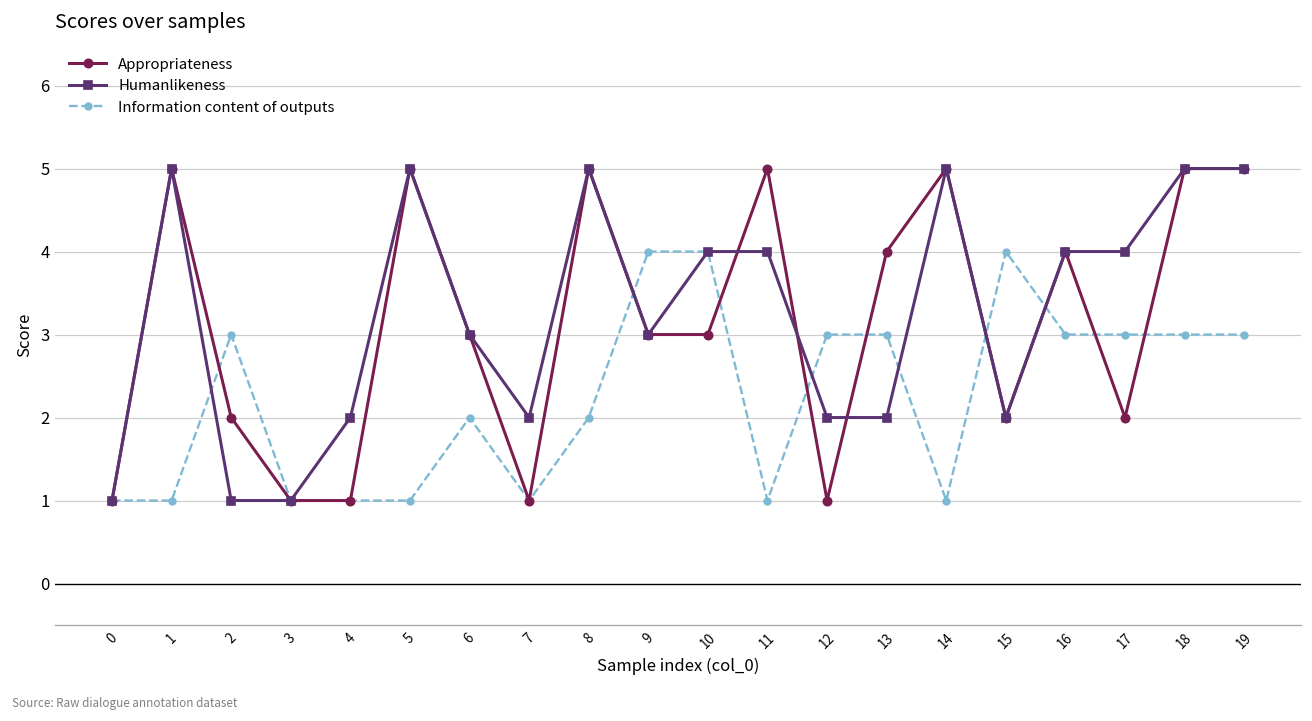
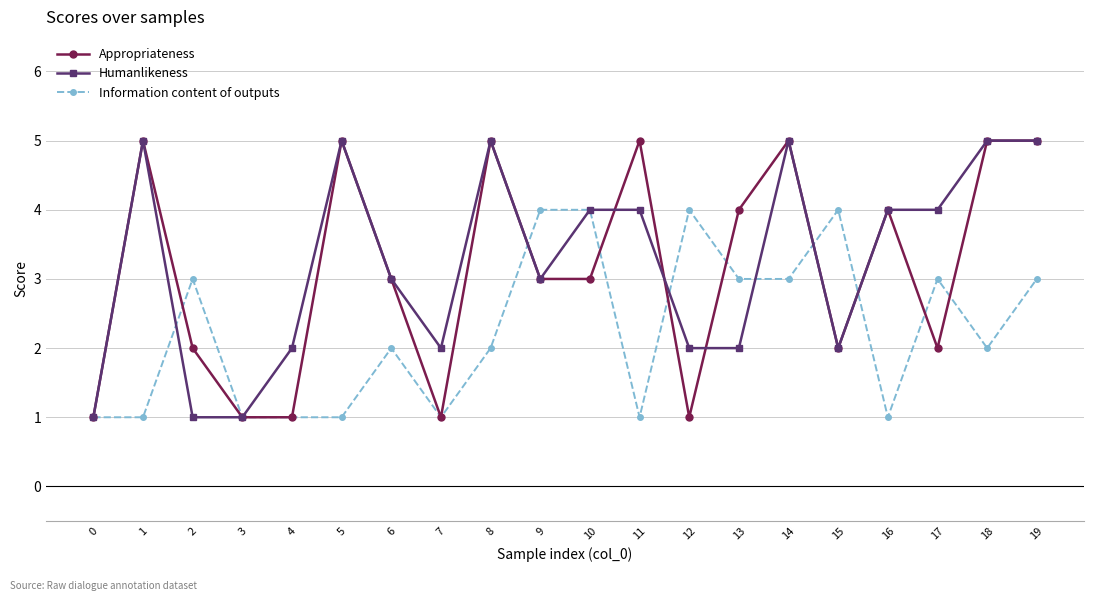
  {
    "Information content of outputs": {
      "1": 1,
      "2": 3,
      "5": 1,
      "6": 2,
      "8": 2,
      "9": 4,
      "11": 1,
-     "12": 3,
+     "12": 4,
      "13": 3,
-     "14": 1,
+     "14": 3,
      "15": 4,
-     "16": 3,
+     "16": 1,
      "17": 3,
-     "18": 3,
+     "18": 2,
      "19": 3
    }
  }
